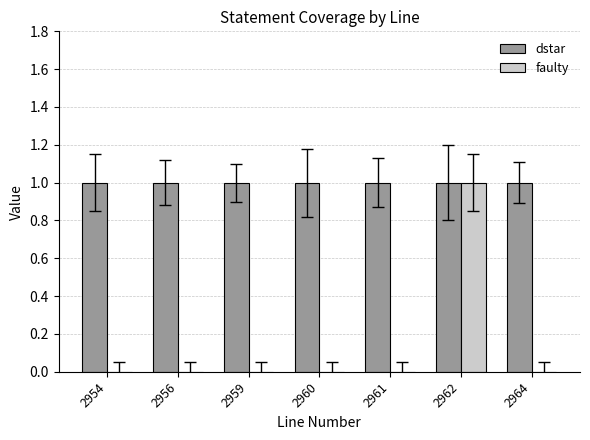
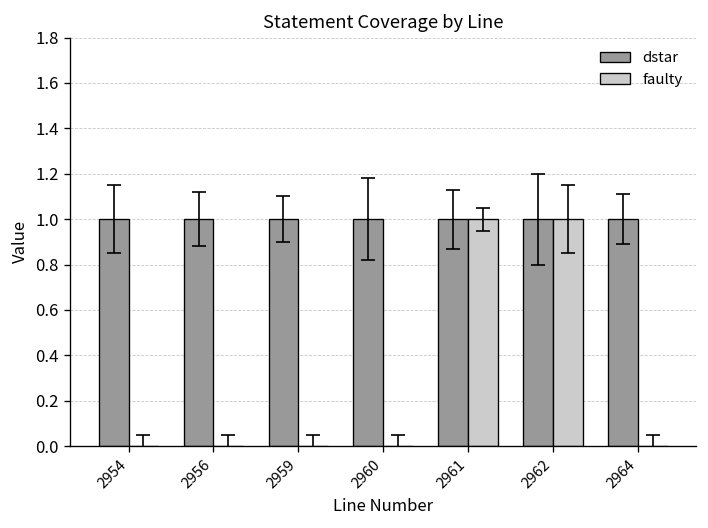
  {
    "dstar": {
      "2954": 1,
      "2956": 1,
      "2959": 1,
      "2960": 1,
      "2961": 1,
      "2962": 1,
      "2964": 1
    },
    "faulty": {
      "2954": 0,
      "2956": 0,
      "2959": 0,
      "2960": 0,
-     "2961": 0,
+     "2961": 1,
      "2962": 1,
      "2964": 0
    }
  }
